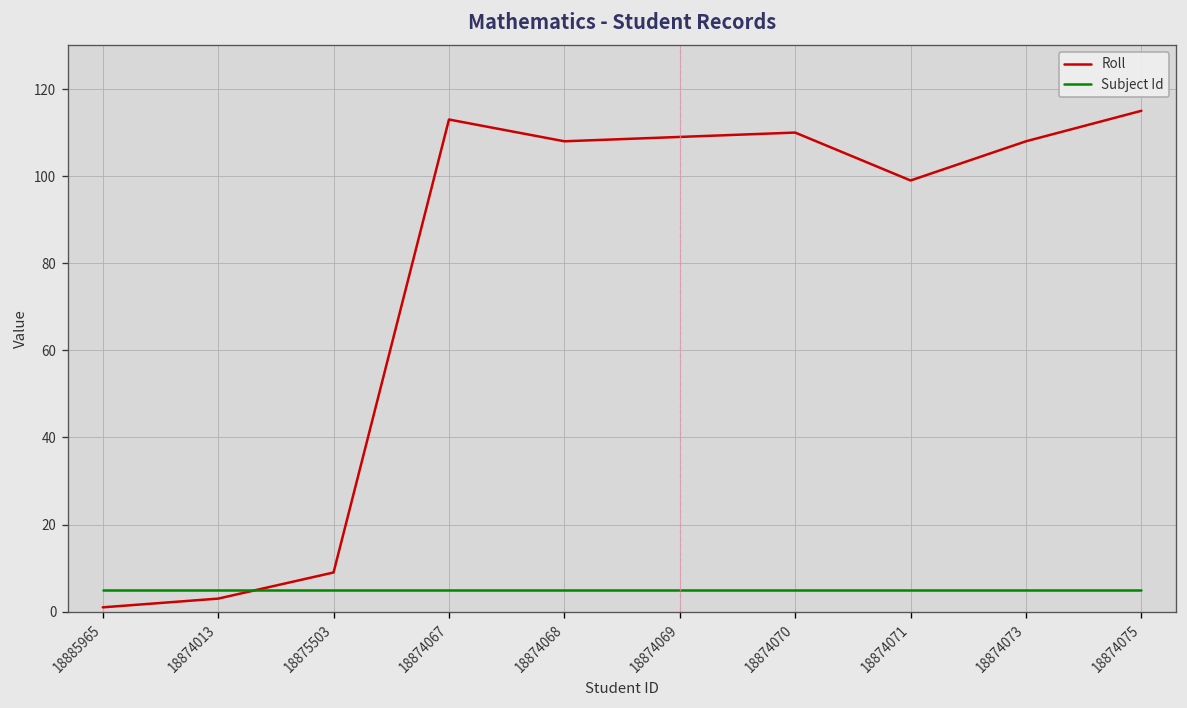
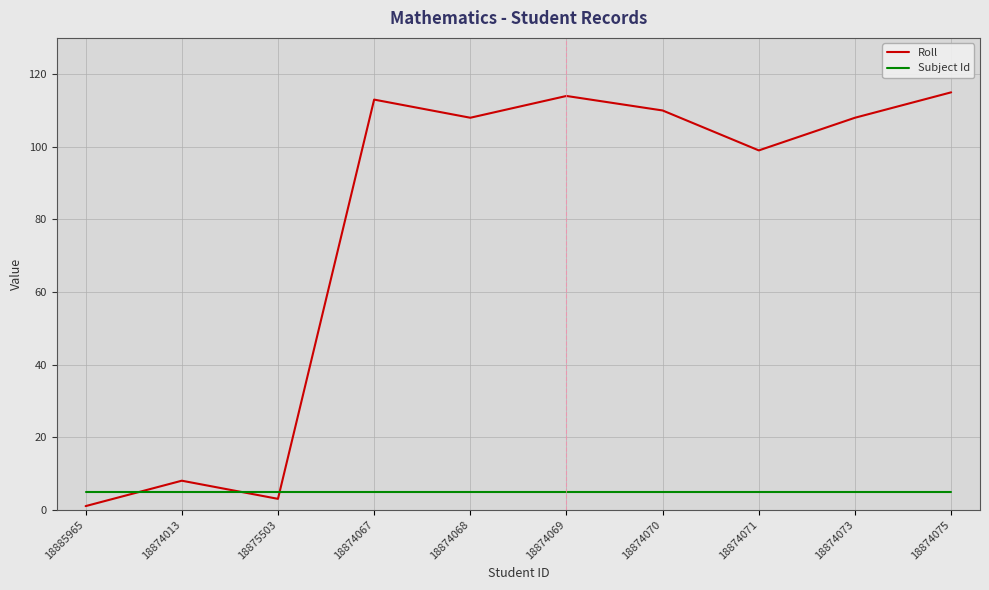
  {
    "Roll": {
      "18885965": 1,
-     "18874013": 3,
-     "18875503": 9,
+     "18874013": 8,
+     "18875503": 3,
      "18874067": 113,
      "18874068": 108,
-     "18874069": 109,
+     "18874069": 114,
      "18874070": 110,
      "18874071": 99,
      "18874073": 108,
      "18874075": 115
    },
    "Subject Id": {
      "18885965": 5,
      "18874013": 5,
      "18875503": 5,
      "18874067": 5,
      "18874068": 5,
      "18874069": 5,
      "18874070": 5,
      "18874071": 5,
      "18874073": 5,
      "18874075": 5
    }
  }
